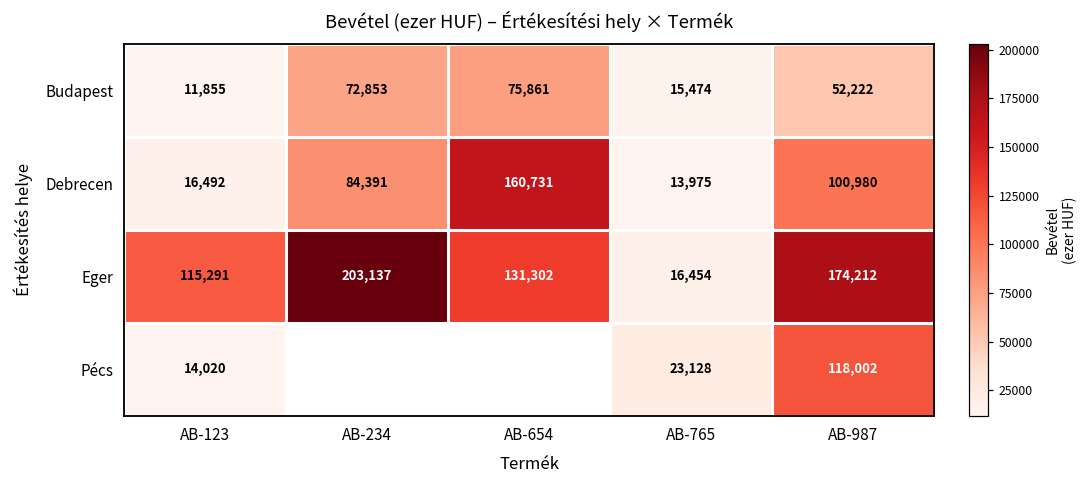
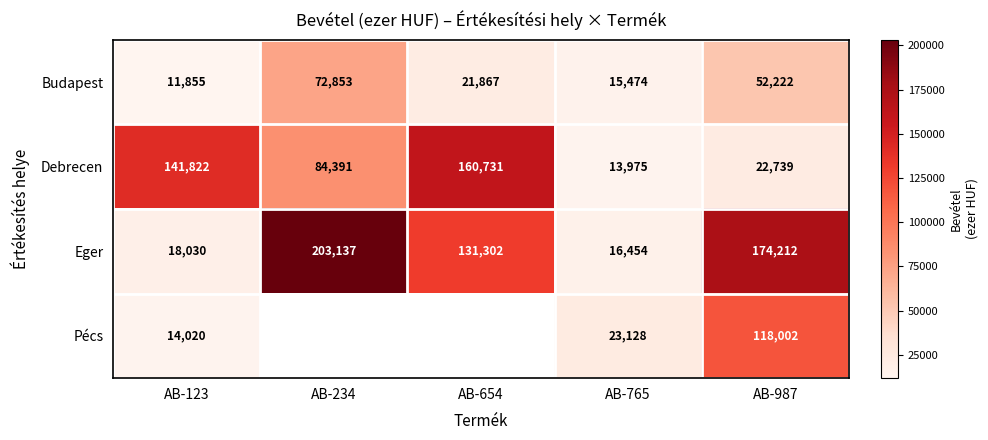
  {
    "Budapest": {
      "AB-123": "11,855",
      "AB-234": "72,853",
-     "AB-654": "75,861",
+     "AB-654": "21,867",
      "AB-765": "15,474",
      "AB-987": "52,222"
    },
    "Debrecen": {
-     "AB-123": "16,492",
+     "AB-123": "141,822",
      "AB-234": "84,391",
      "AB-654": "160,731",
      "AB-765": "13,975",
-     "AB-987": "100,980"
+     "AB-987": "22,739"
    },
    "Eger": {
-     "AB-123": "115,291",
+     "AB-123": "18,030",
      "AB-234": "203,137",
      "AB-654": "131,302",
      "AB-765": "16,454",
      "AB-987": "174,212"
    },
    "Pécs": {
      "AB-123": "14,020",
      "AB-765": "23,128",
      "AB-987": "118,002"
    }
  }
